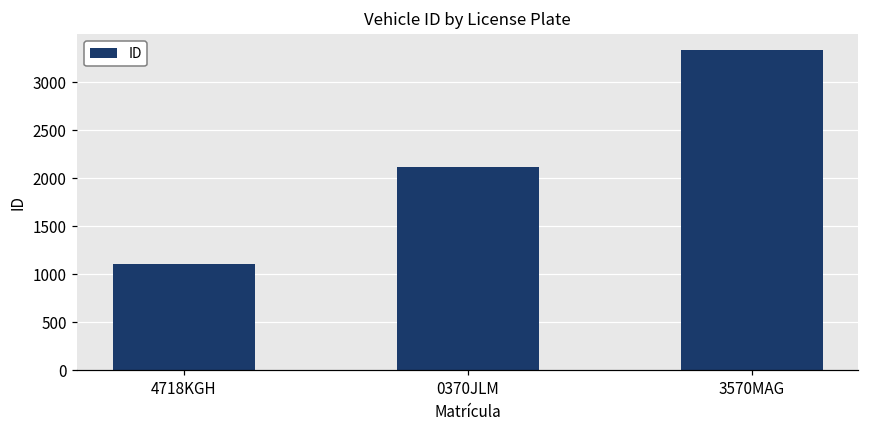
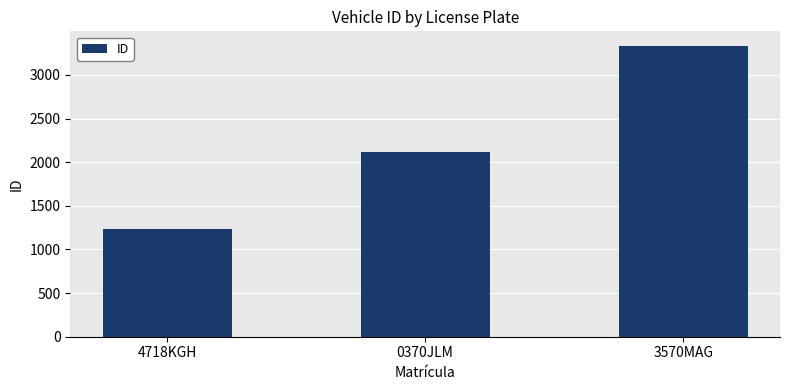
  {
-   "4718KGH": 1100,
+   "4718KGH": 1200,
    "0370JLM": 2100,
    "3570MAG": 3300
  }
